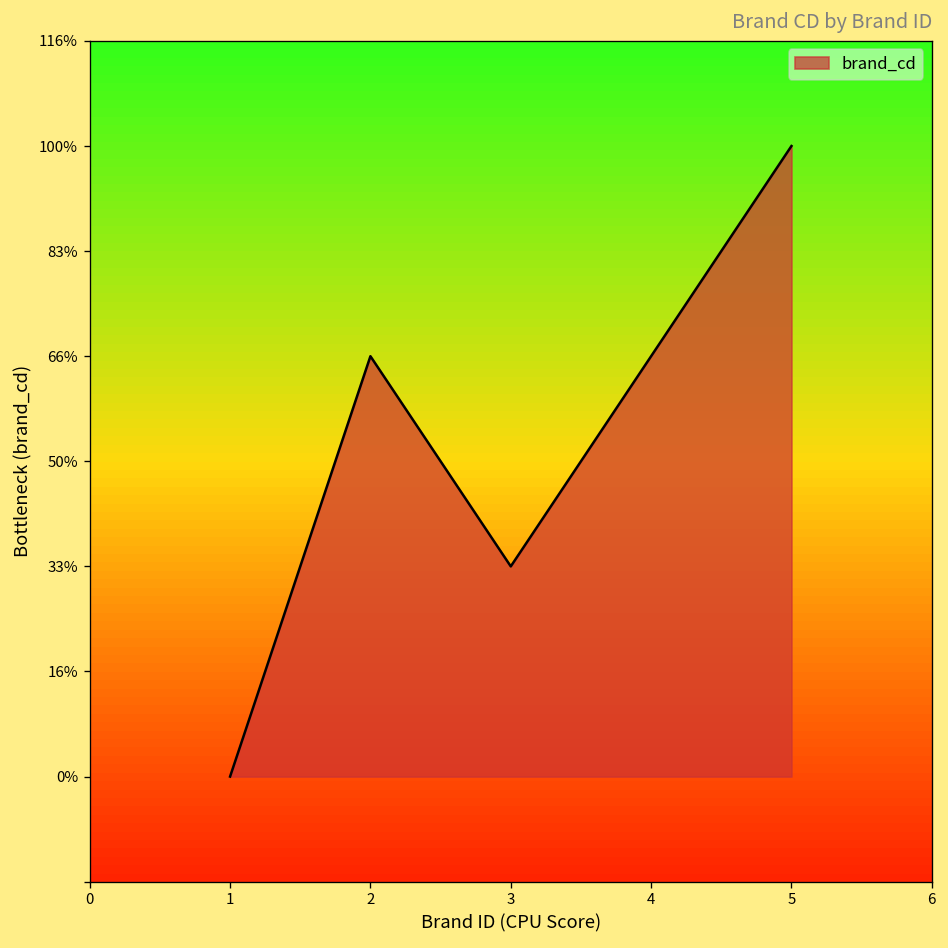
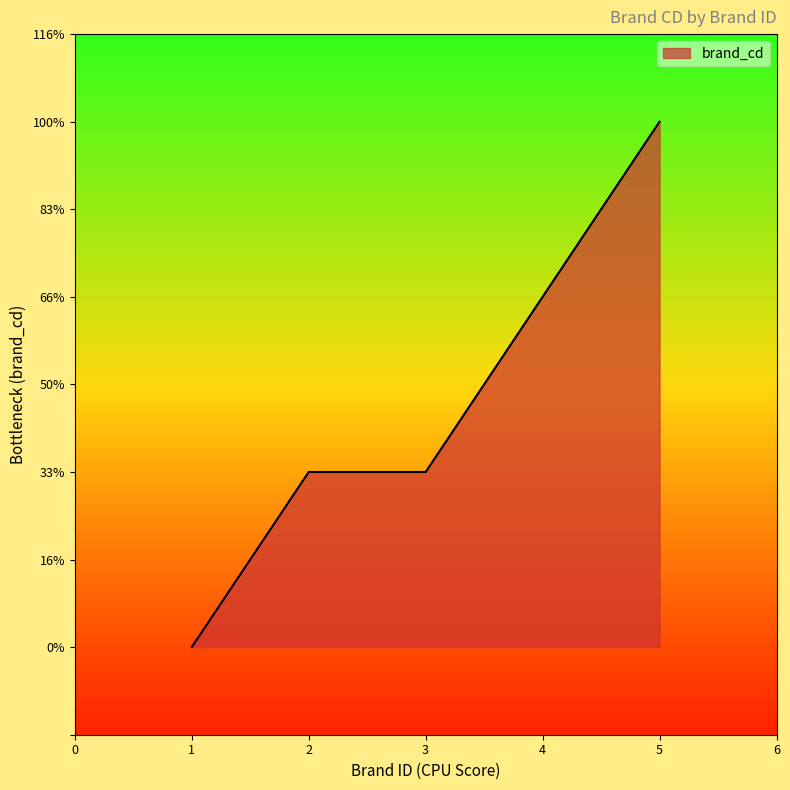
  {
    "1": "0%",
-   "2": "66%",
+   "2": "33%",
    "3": "33%",
    "5": "99%"
  }
